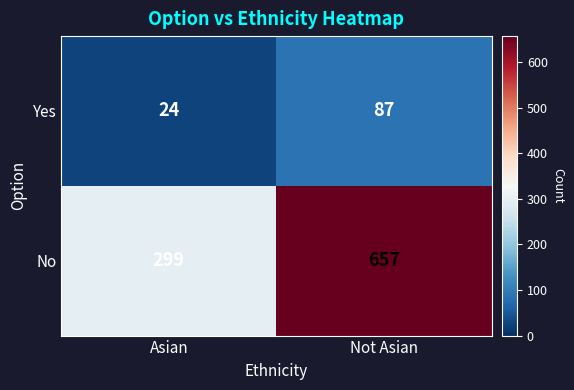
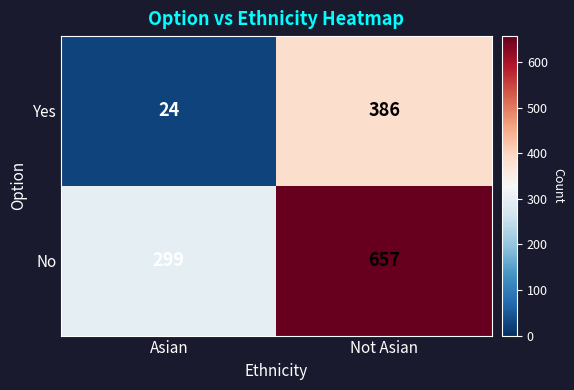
  {
    "Yes": {
      "Asian": 24,
-     "Not Asian": 87
+     "Not Asian": 386
    },
    "No": {
      "Not Asian": 657
    }
  }
